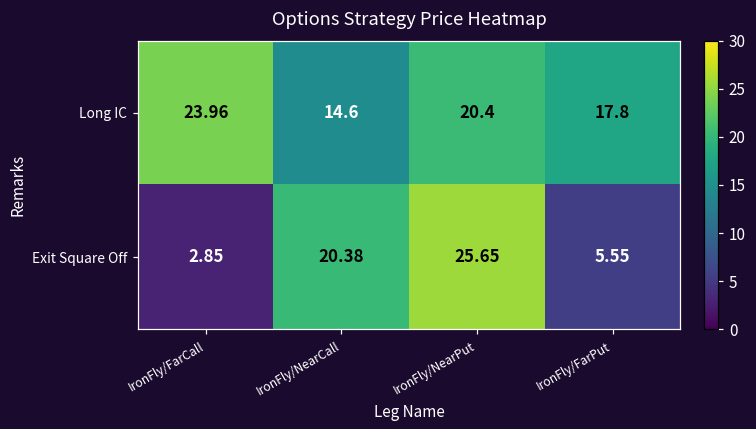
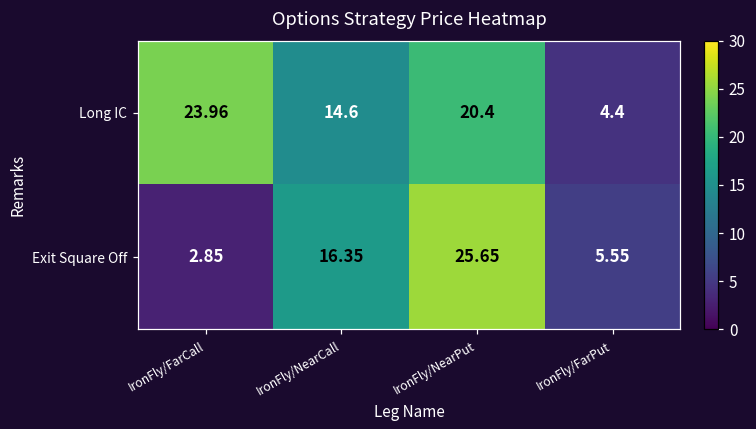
  {
    "Long IC": {
      "IronFly/FarCall": 23.96,
      "IronFly/NearCall": 14.6,
      "IronFly/NearPut": 20.4,
-     "IronFly/FarPut": 17.8
+     "IronFly/FarPut": 4.4
    },
    "Exit Square Off": {
      "IronFly/FarCall": 2.85,
-     "IronFly/NearCall": 20.38,
+     "IronFly/NearCall": 16.35,
      "IronFly/NearPut": 25.65,
      "IronFly/FarPut": 5.55
    }
  }
